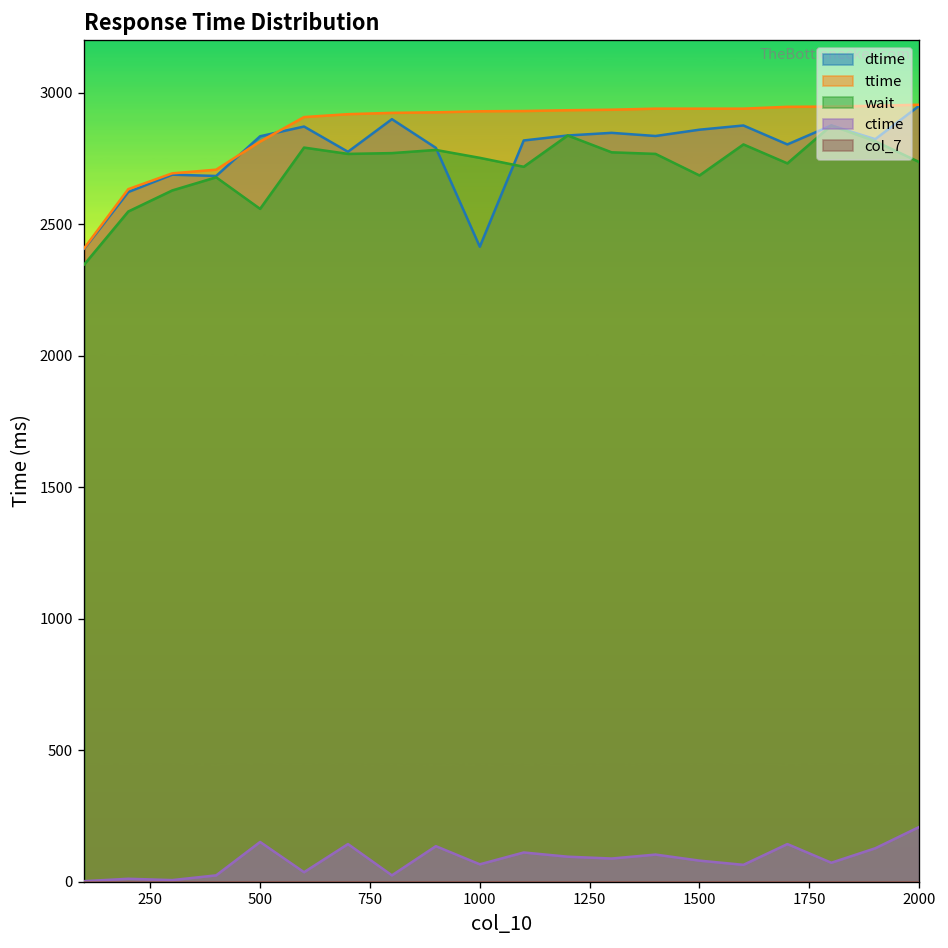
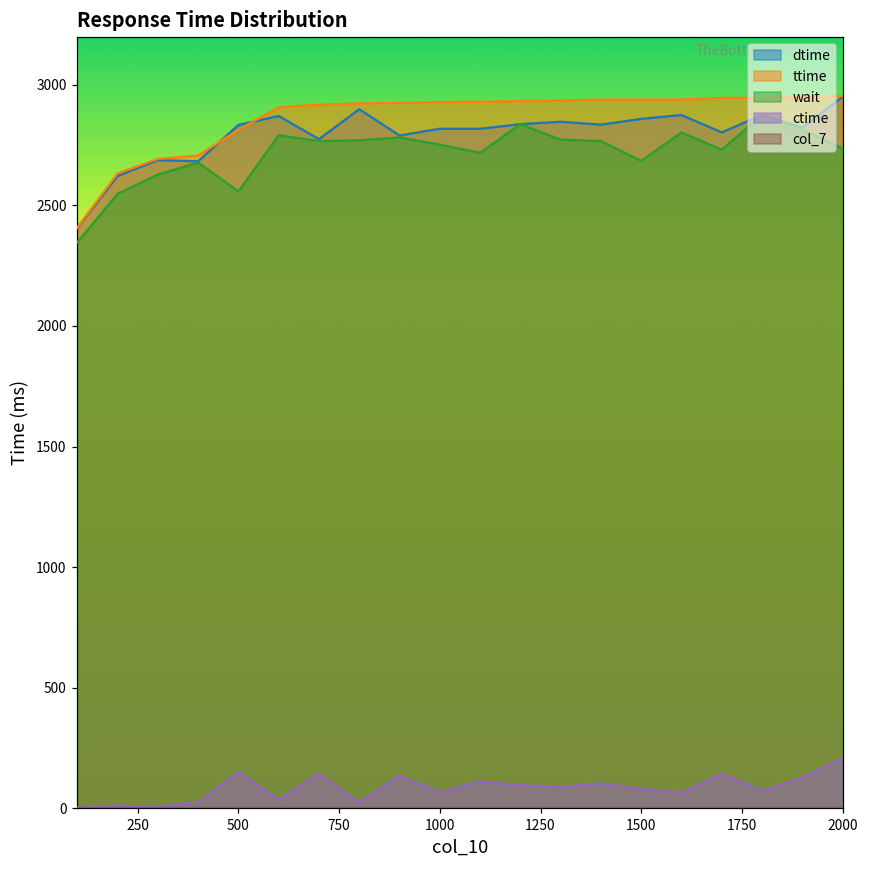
  {
    "dtime": {
      "500": 2830,
-     "1000": 2410,
+     "1000": 2820,
      "1500": 2860
    },
    "ttime": {
      "500": 2810,
      "1000": 2930,
      "1500": 2940
    },
    "wait": {
      "500": 2560,
      "1000": 2750,
      "1500": 2690,
      "2000": 2740
    },
    "ctime": {
      "500": 150,
      "1000": 70,
      "1500": 80,
      "2000": 210
    },
    "col_7": {
      "500": 0,
      "1000": 0,
      "1500": 0,
      "2000": 0
    }
  }
